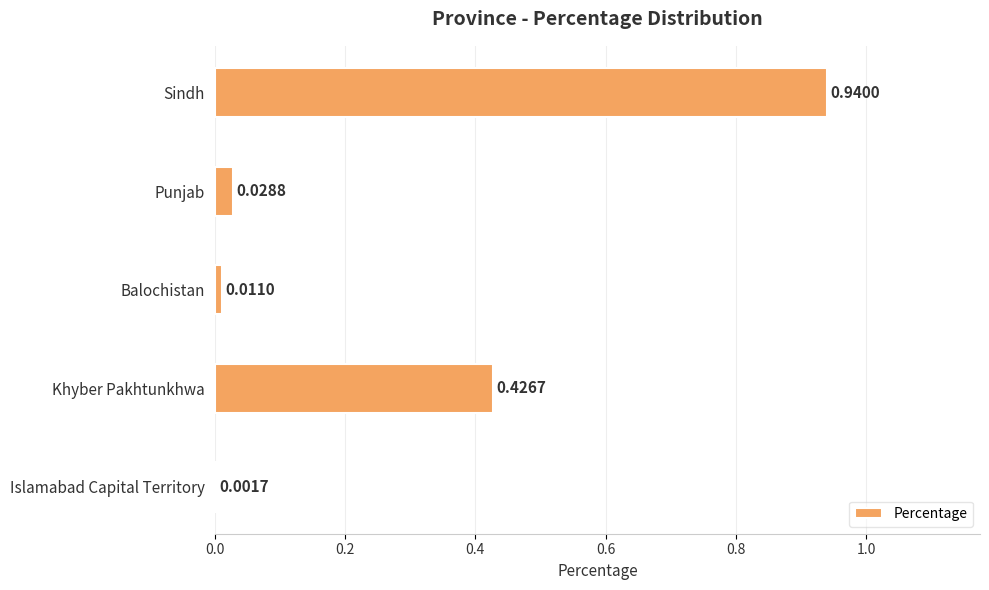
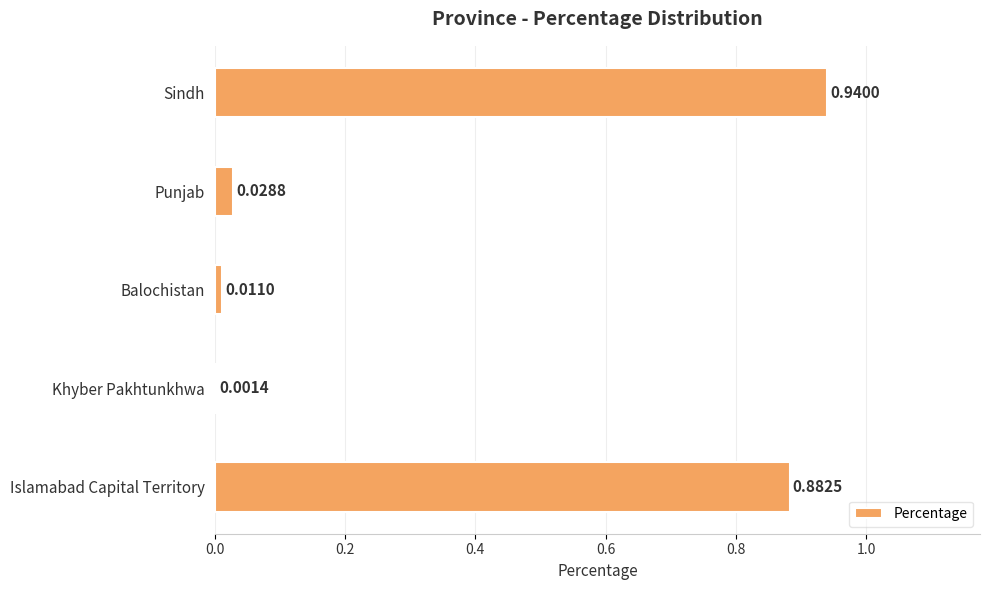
  {
    "Sindh": 0.9400,
    "Punjab": 0.0288,
    "Balochistan": 0.0110,
-   "Khyber Pakhtunkhwa": 0.4267,
-   "Islamabad Capital Territory": 0.0017
+   "Khyber Pakhtunkhwa": 0.0014,
+   "Islamabad Capital Territory": 0.8825
  }
